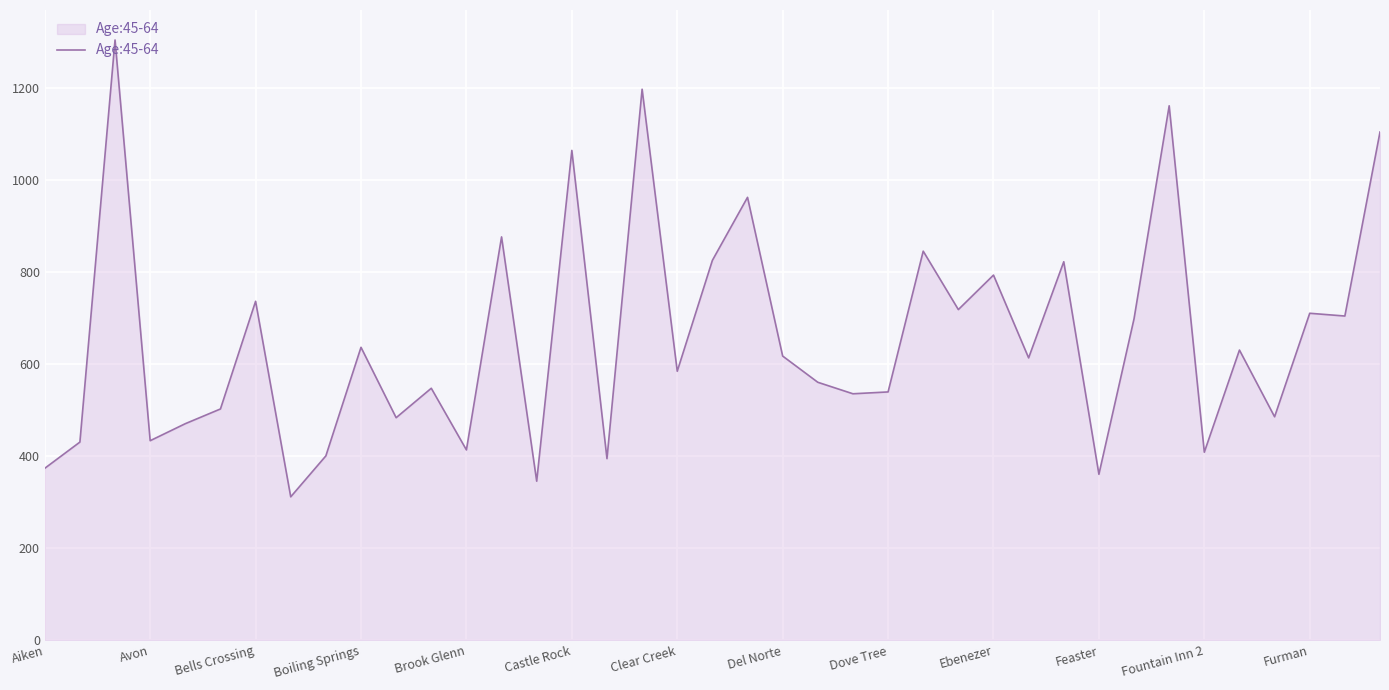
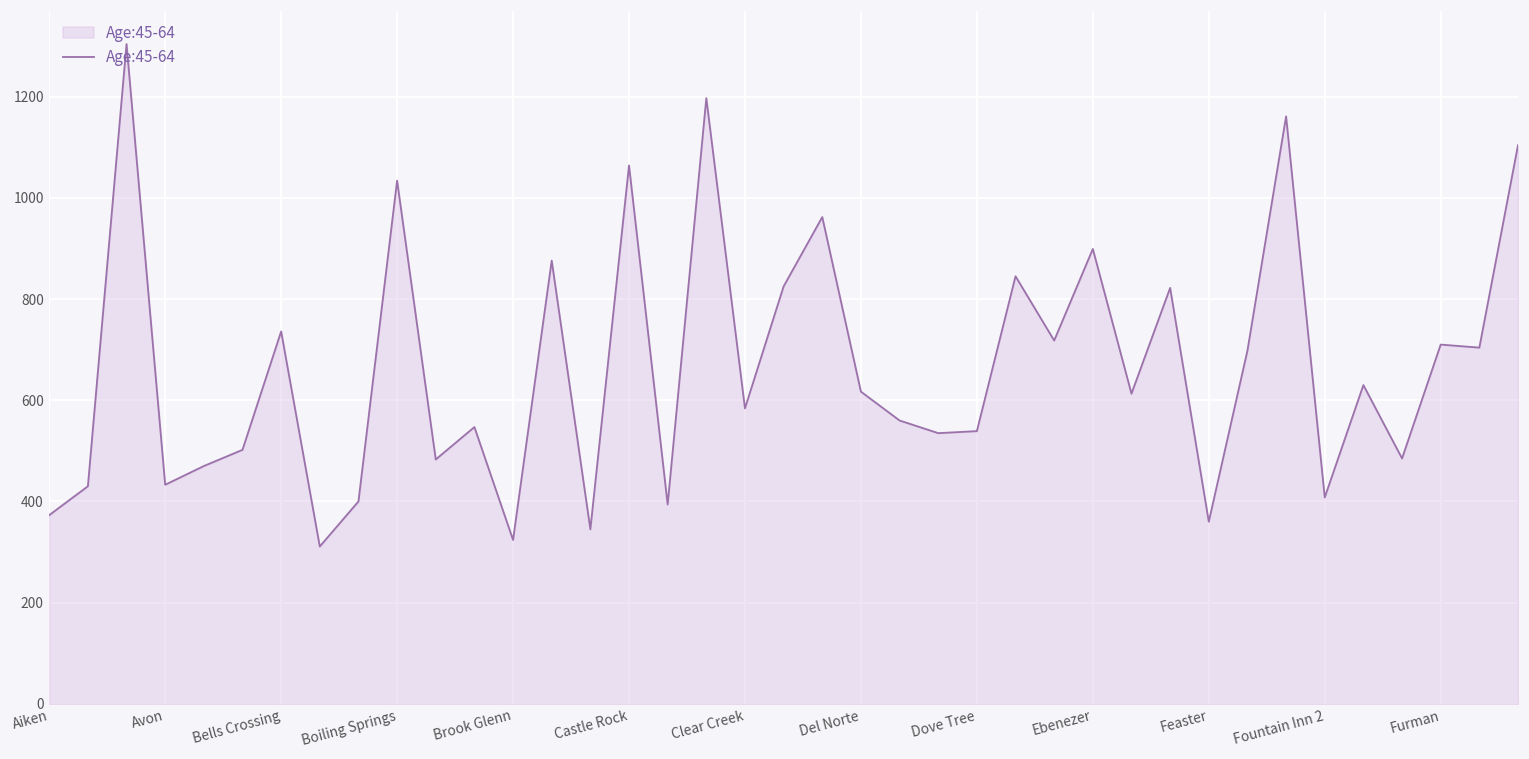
  {
    "Aiken": 370,
    "Avon": 430,
    "Bells Crossing": 740,
-   "Boiling Springs": 640,
-   "Brook Glenn": 410,
+   "Boiling Springs": 1030,
+   "Brook Glenn": 320,
    "Castle Rock": 1060,
    "Clear Creek": 580,
    "Del Norte": 620,
    "Dove Tree": 540,
-   "Ebenezer": 790,
+   "Ebenezer": 900,
    "Feaster": 360,
    "Fountain Inn 2": 410,
    "Furman": 710
  }
